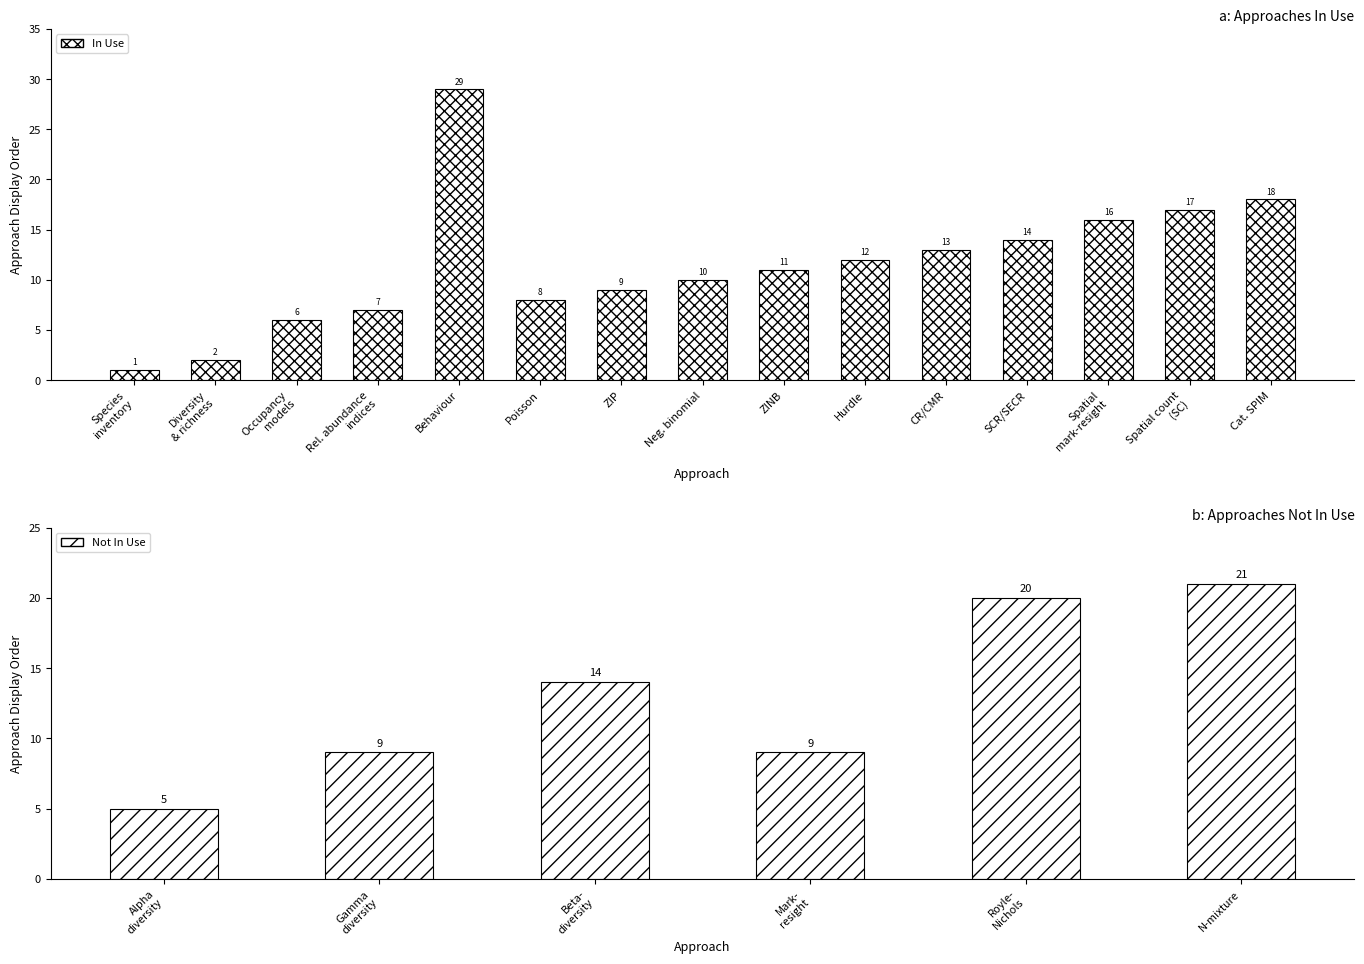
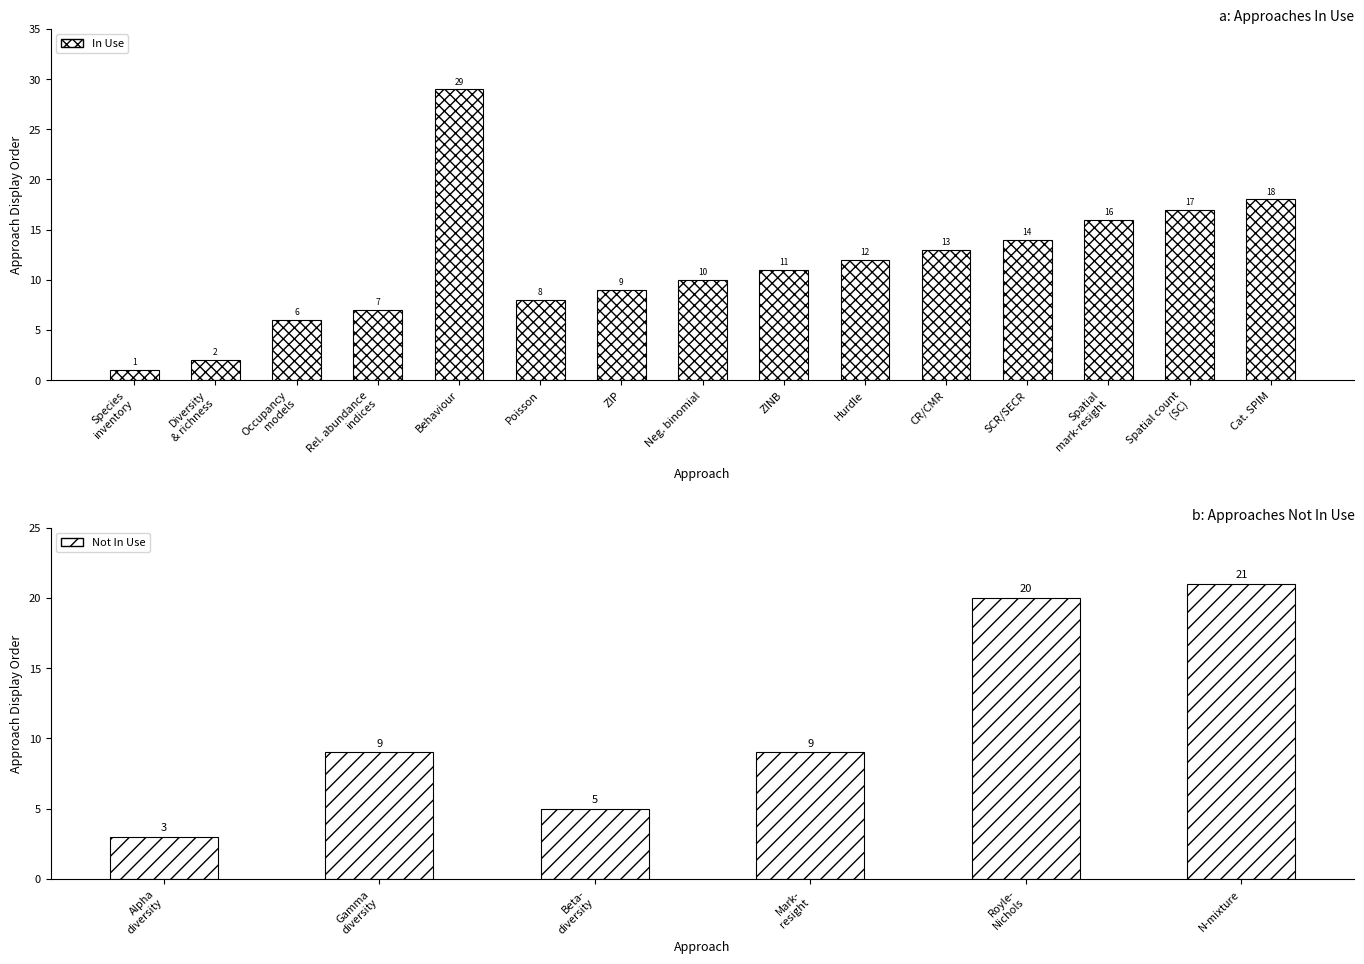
  {
    "a: Approaches In Use": {
      "Species inventory": 1,
      "Diversity & richness": 2,
      "Occupancy models": 6,
      "Rel. abundance indices": 7,
      "Behaviour": 29,
      "Poisson": 8,
      "ZIP": 9,
      "Neg. binomial": 10,
      "ZINB": 11,
      "Hurdle": 12,
      "CR/CMR": 13,
      "SCR/SECR": 14,
      "Spatial mark-resight": 16,
      "Spatial count (SC)": 17,
      "Cat. SPIM": 18
    },
    "b: Approaches Not In Use": {
-     "Alpha diversity": 5,
+     "Alpha diversity": 3,
      "Gamma diversity": 9,
-     "Beta- diversity": 14,
+     "Beta- diversity": 5,
      "Mark- resight": 9,
      "Royle- Nichols": 20,
      "N-mixture": 21
    }
  }
